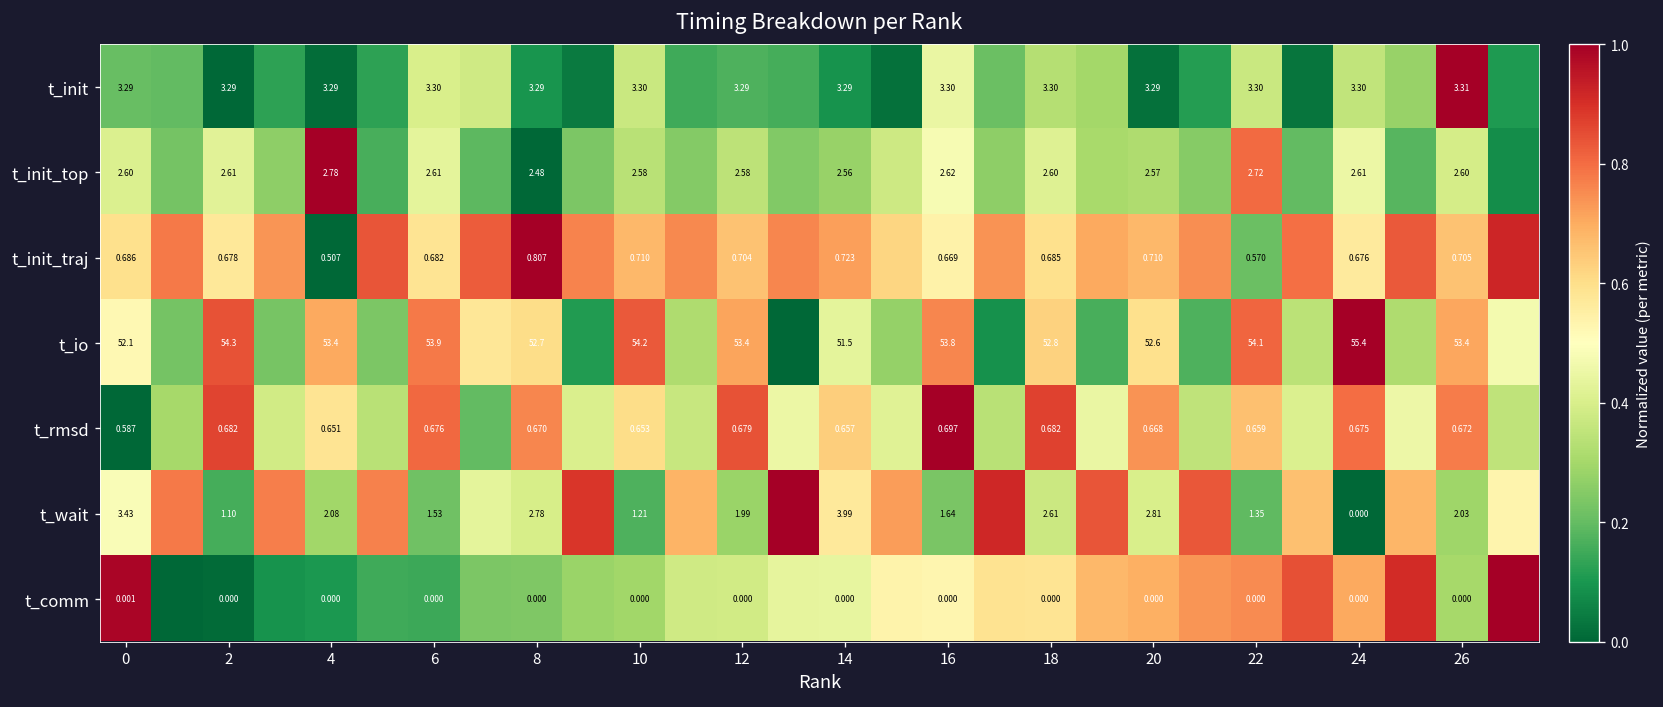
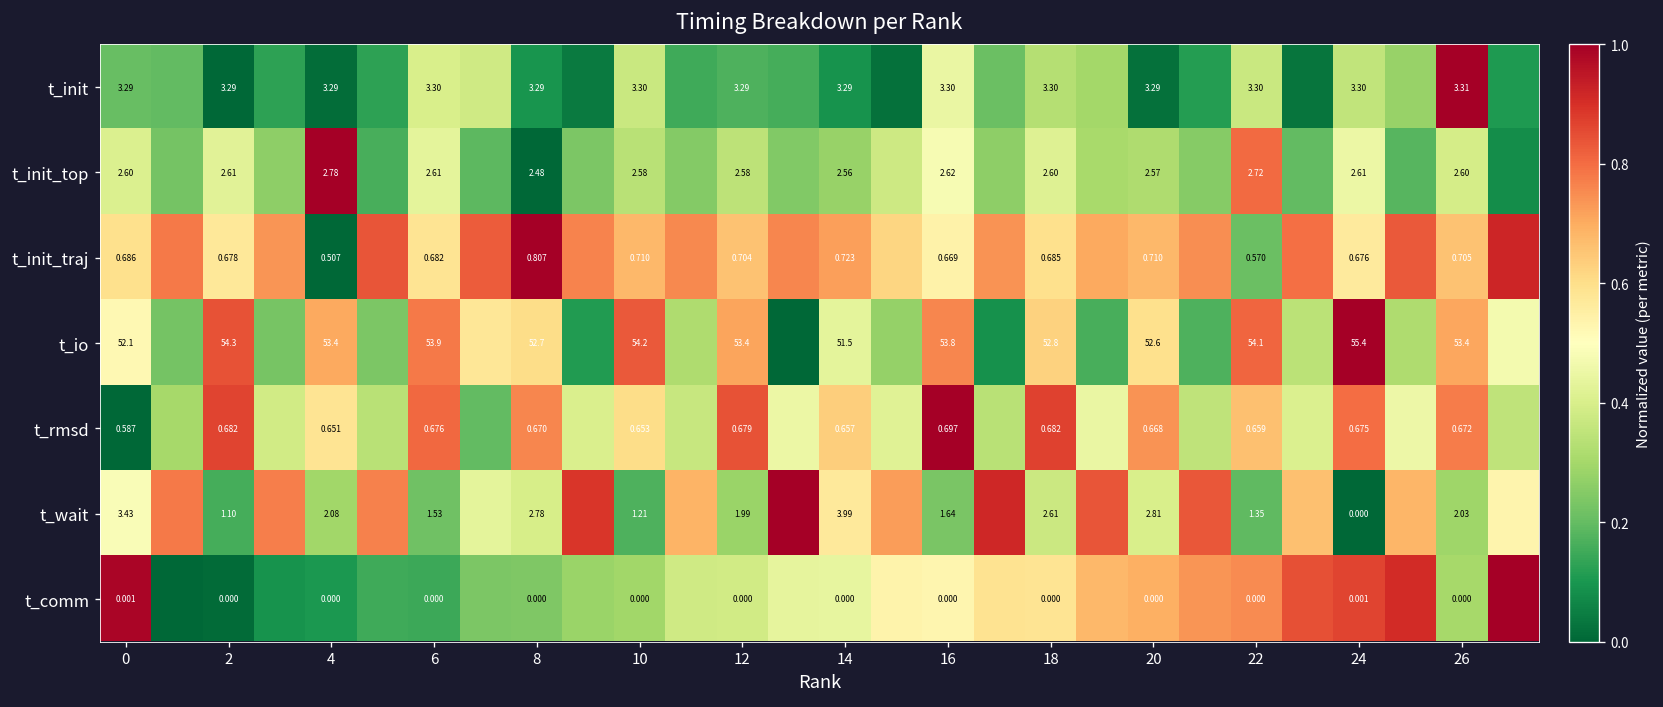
  {
    "t_init": {
      "0": 3.29,
      "2": 3.29,
      "4": 3.29,
      "6": 3.30,
      "8": 3.29,
      "10": 3.30,
      "12": 3.29,
      "14": 3.29,
      "16": 3.30,
      "18": 3.30,
      "20": 3.29,
      "22": 3.30,
      "24": 3.30,
      "26": 3.31
    },
    "t_init_top": {
      "0": 2.60,
      "2": 2.61,
      "4": 2.78,
      "6": 2.61,
      "8": 2.48,
      "10": 2.58,
      "12": 2.58,
      "14": 2.56,
      "16": 2.62,
      "18": 2.60,
      "20": 2.57,
      "22": 2.72,
      "24": 2.61,
      "26": 2.60
    },
    "t_init_traj": {
      "0": 0.686,
      "2": 0.678,
      "4": 0.507,
      "6": 0.682,
      "8": 0.807,
      "10": 0.710,
      "12": 0.704,
      "14": 0.723,
      "16": 0.669,
      "18": 0.685,
      "20": 0.710,
      "22": 0.570,
      "24": 0.676,
      "26": 0.705
    },
    "t_io": {
      "0": 52.1,
      "2": 54.3,
      "4": 53.4,
      "6": 53.9,
      "8": 52.7,
      "10": 54.2,
      "12": 53.4,
      "14": 51.5,
      "16": 53.8,
      "18": 52.8,
      "20": 52.6,
      "22": 54.1,
      "24": 55.4,
      "26": 53.4
    },
    "t_rmsd": {
      "0": 0.587,
      "2": 0.682,
      "4": 0.651,
      "6": 0.676,
      "8": 0.670,
      "10": 0.653,
      "12": 0.679,
      "14": 0.657,
      "16": 0.697,
      "18": 0.682,
      "20": 0.668,
      "22": 0.659,
      "24": 0.675,
      "26": 0.672
    },
    "t_wait": {
      "0": 3.43,
      "2": 1.10,
      "4": 2.08,
      "6": 1.53,
      "8": 2.78,
      "10": 1.21,
      "12": 1.99,
      "14": 3.99,
      "16": 1.64,
      "18": 2.61,
      "20": 2.81,
      "22": 1.35,
      "24": 0.000,
      "26": 2.03
    },
    "t_comm": {
      "0": 0.001,
      "2": 0.000,
      "4": 0.000,
      "6": 0.000,
      "8": 0.000,
      "10": 0.000,
      "12": 0.000,
      "14": 0.000,
      "16": 0.000,
      "18": 0.000,
      "20": 0.000,
      "22": 0.000,
-     "24": 0.000,
+     "24": 0.001,
      "26": 0.000
    }
  }
